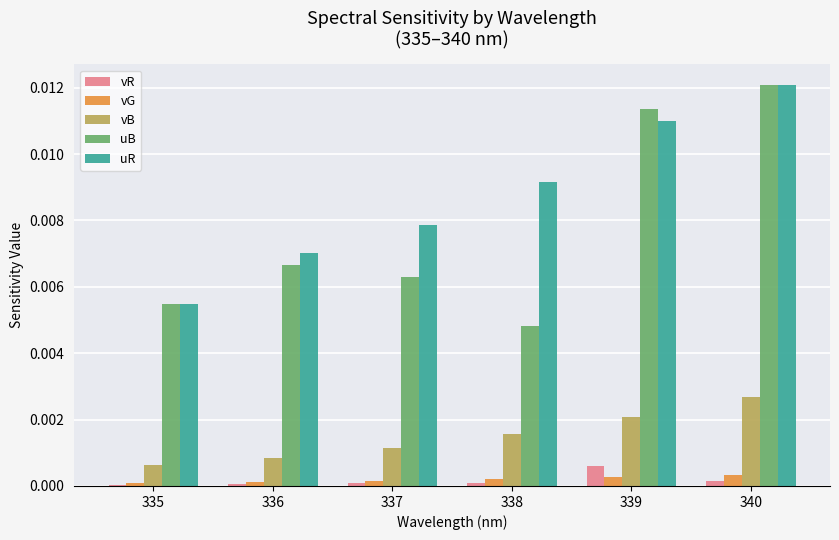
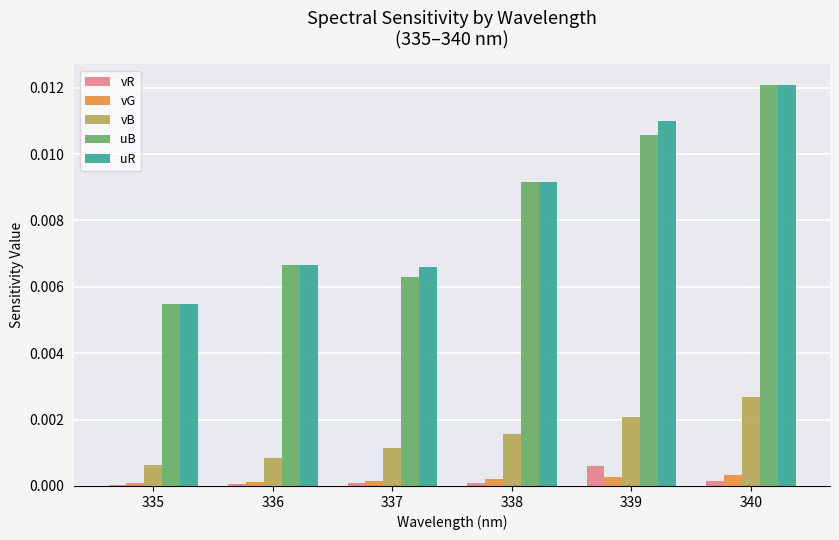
  {
    "vR": {
      "337": 0.0001,
      "338": 0.0001,
      "339": 0.0006,
      "340": 0.0002
    },
    "uB": {
      "335": 0.0055,
      "336": 0.0067,
      "337": 0.0063,
-     "338": 0.0048,
-     "339": 0.0114,
+     "338": 0.0092,
+     "339": 0.0106,
      "340": 0.0121
    },
    "uR": {
      "335": 0.0055,
-     "336": 0.0070,
-     "337": 0.0079,
+     "336": 0.0067,
+     "337": 0.0066,
      "338": 0.0092,
      "339": 0.0110,
      "340": 0.0121
    }
  }
